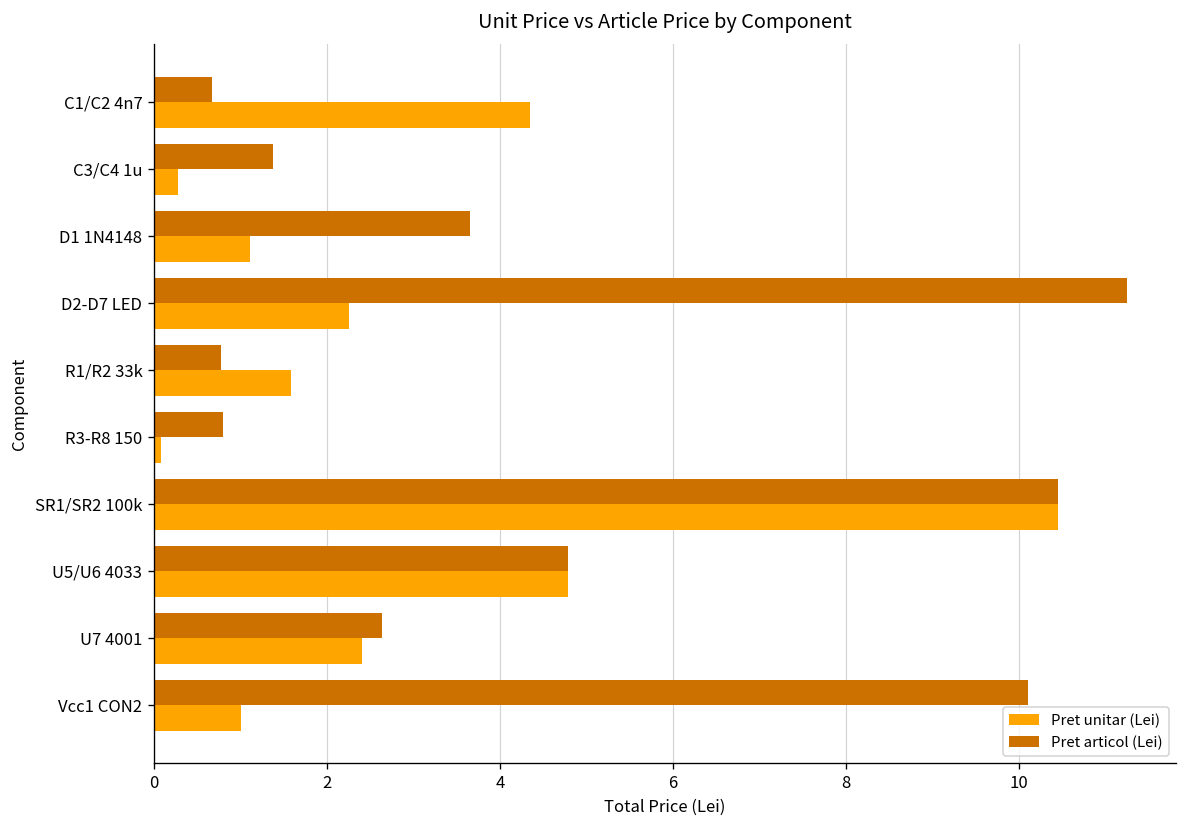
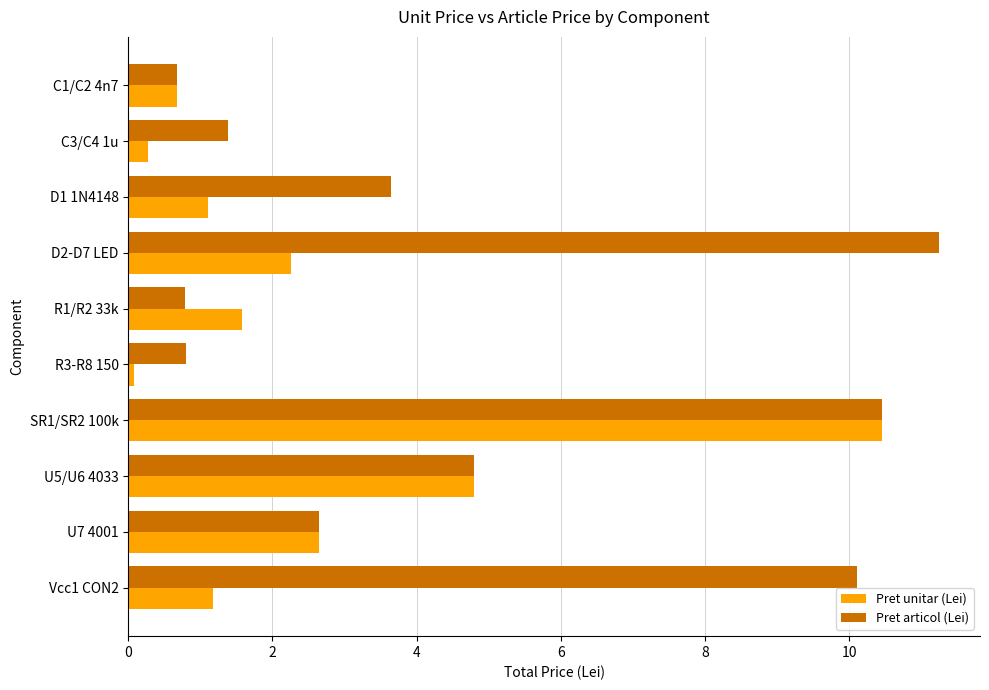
  {
    "Pret unitar (Lei)": {
-     "C1/C2 4n7": 4.4,
+     "C1/C2 4n7": 0.7,
      "C3/C4 1u": 0.3,
      "D1 1N4148": 1.1,
      "D2-D7 LED": 2.3,
      "R1/R2 33k": 1.6,
      "R3-R8 150": 0.1,
      "SR1/SR2 100k": 10.5,
      "U5/U6 4033": 4.8,
-     "U7 4001": 2.4,
-     "Vcc1 CON2": 1.0
+     "U7 4001": 2.6,
+     "Vcc1 CON2": 1.2
    },
    "Pret articol (Lei)": {
      "C1/C2 4n7": 0.7,
      "C3/C4 1u": 1.4,
      "D1 1N4148": 3.7,
      "D2-D7 LED": 11.3,
      "R1/R2 33k": 0.8,
      "R3-R8 150": 0.8,
      "SR1/SR2 100k": 10.5,
      "U5/U6 4033": 4.8,
      "U7 4001": 2.6,
      "Vcc1 CON2": 10.1
    }
  }
